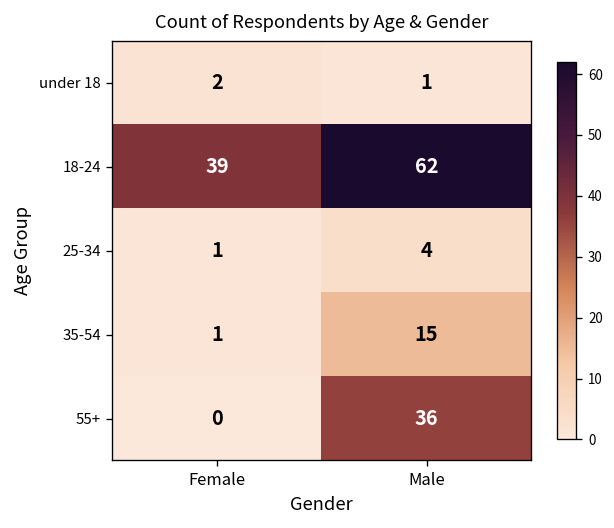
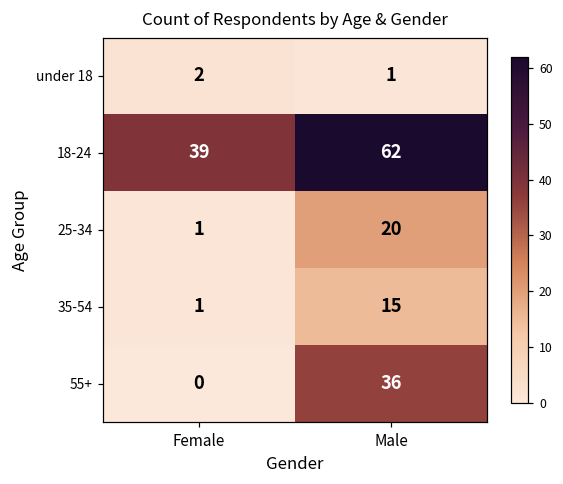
  {
    "under 18": {
      "Female": 2,
      "Male": 1
    },
    "18-24": {
      "Female": 39,
      "Male": 62
    },
    "25-34": {
      "Female": 1,
-     "Male": 4
+     "Male": 20
    },
    "35-54": {
      "Female": 1,
      "Male": 15
    },
    "55+": {
      "Female": 0,
      "Male": 36
    }
  }
